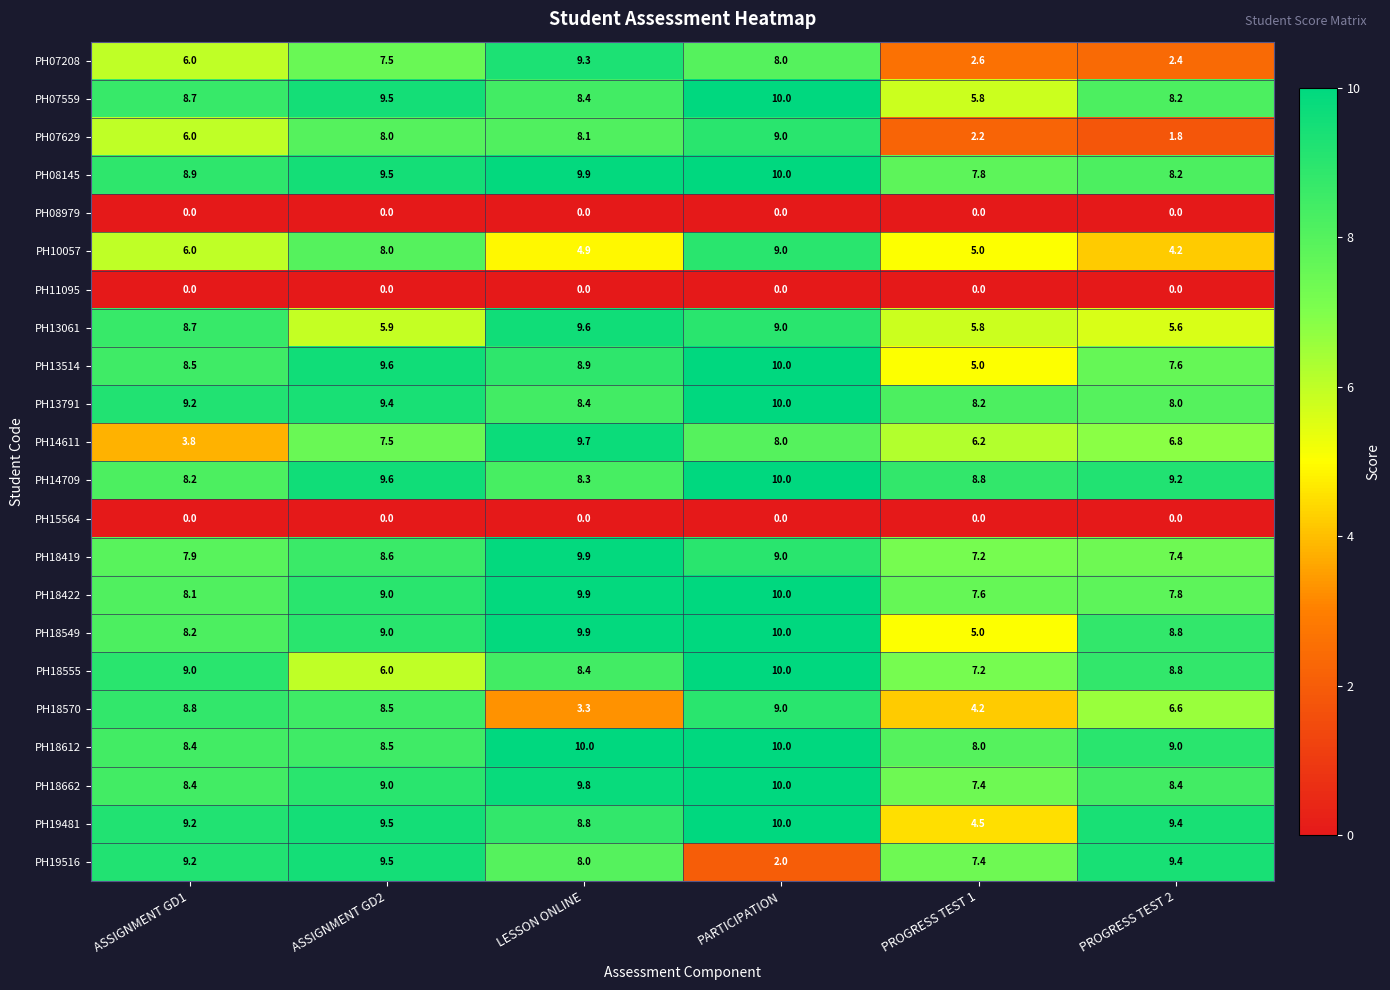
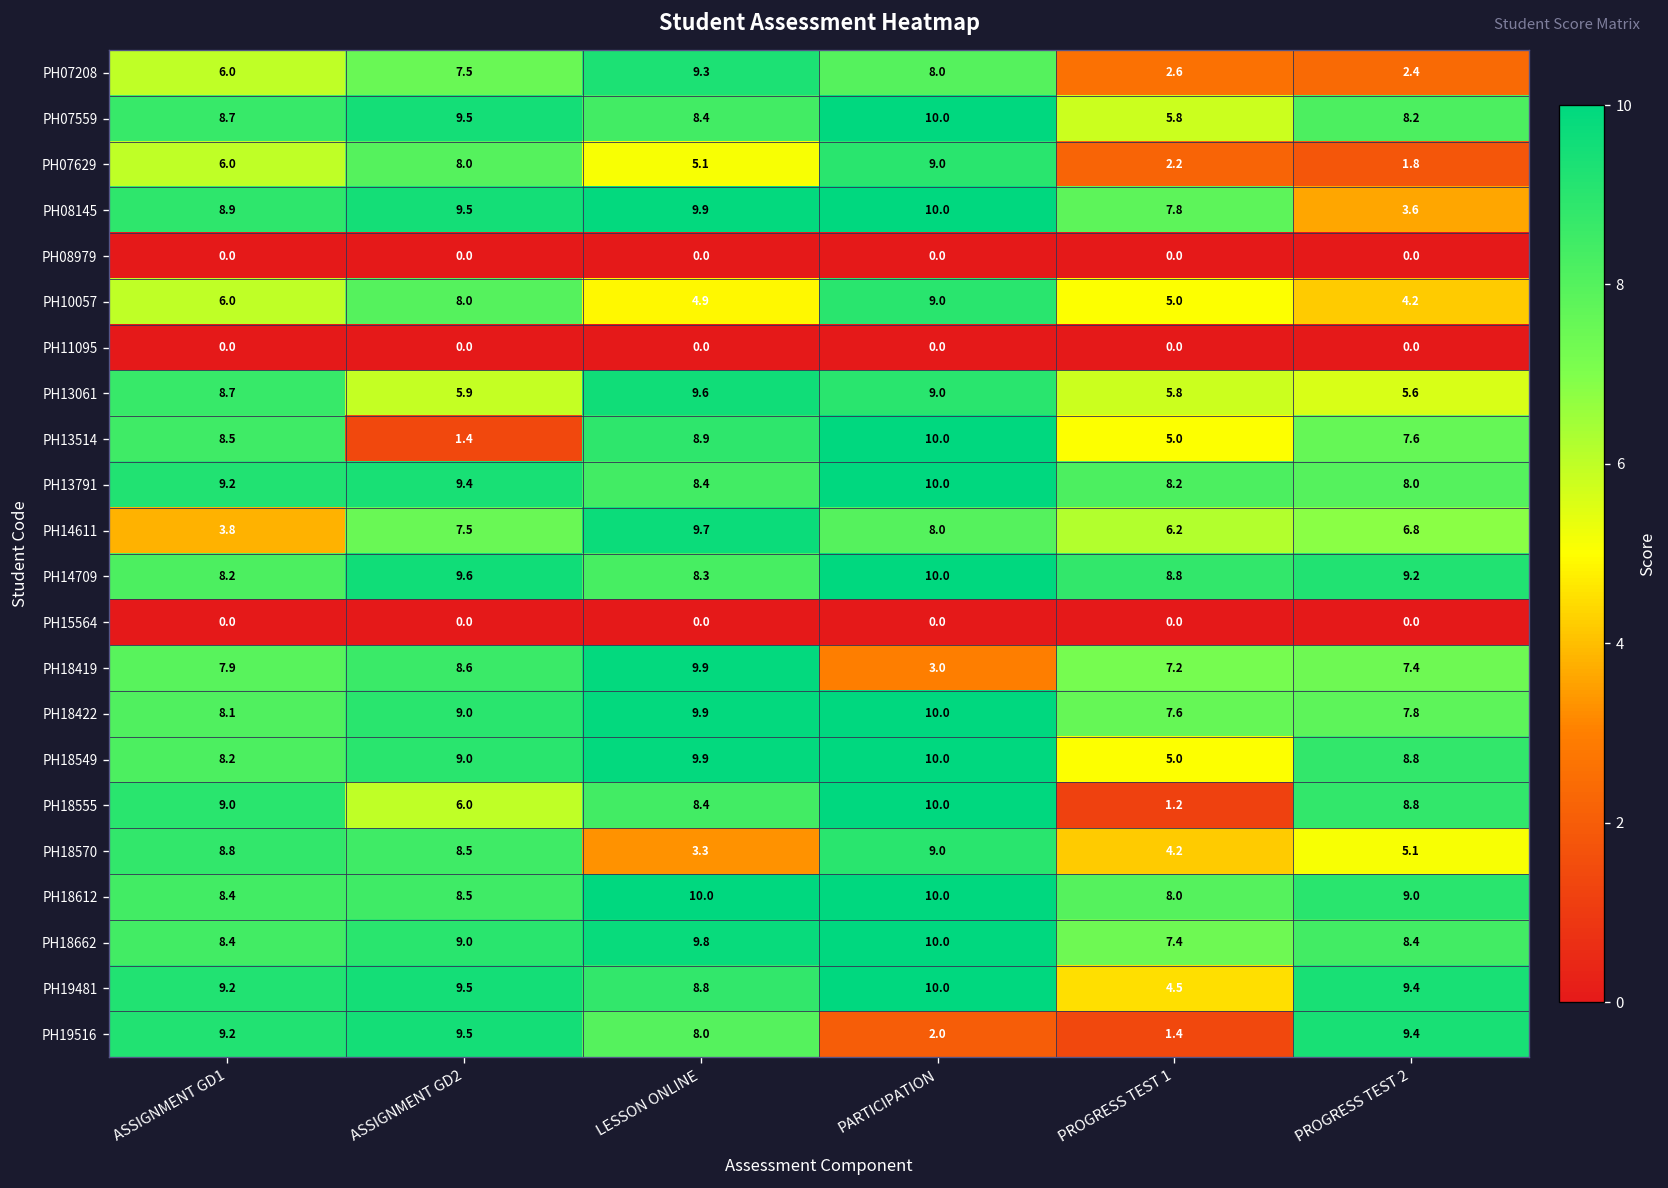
  {
    "PH07208": {
      "ASSIGNMENT GD1": 6.0,
      "ASSIGNMENT GD2": 7.5,
      "LESSON ONLINE": 9.3,
      "PARTICIPATION": 8.0,
      "PROGRESS TEST 1": 2.6,
      "PROGRESS TEST 2": 2.4
    },
    "PH07559": {
      "ASSIGNMENT GD1": 8.7,
      "ASSIGNMENT GD2": 9.5,
      "LESSON ONLINE": 8.4,
      "PARTICIPATION": 10.0,
      "PROGRESS TEST 1": 5.8,
      "PROGRESS TEST 2": 8.2
    },
    "PH07629": {
      "ASSIGNMENT GD1": 6.0,
      "ASSIGNMENT GD2": 8.0,
-     "LESSON ONLINE": 8.1,
+     "LESSON ONLINE": 5.1,
      "PARTICIPATION": 9.0,
      "PROGRESS TEST 1": 2.2,
      "PROGRESS TEST 2": 1.8
    },
    "PH08145": {
      "ASSIGNMENT GD1": 8.9,
      "ASSIGNMENT GD2": 9.5,
      "LESSON ONLINE": 9.9,
      "PARTICIPATION": 10.0,
      "PROGRESS TEST 1": 7.8,
-     "PROGRESS TEST 2": 8.2
+     "PROGRESS TEST 2": 3.6
    },
    "PH08979": {
      "ASSIGNMENT GD1": 0.0,
      "ASSIGNMENT GD2": 0.0,
      "LESSON ONLINE": 0.0,
      "PARTICIPATION": 0.0,
      "PROGRESS TEST 1": 0.0,
      "PROGRESS TEST 2": 0.0
    },
    "PH10057": {
      "ASSIGNMENT GD1": 6.0,
      "ASSIGNMENT GD2": 8.0,
      "LESSON ONLINE": 4.9,
      "PARTICIPATION": 9.0,
      "PROGRESS TEST 1": 5.0,
      "PROGRESS TEST 2": 4.2
    },
    "PH11095": {
      "ASSIGNMENT GD1": 0.0,
      "ASSIGNMENT GD2": 0.0,
      "LESSON ONLINE": 0.0,
      "PARTICIPATION": 0.0,
      "PROGRESS TEST 1": 0.0,
      "PROGRESS TEST 2": 0.0
    },
    "PH13061": {
      "ASSIGNMENT GD1": 8.7,
      "ASSIGNMENT GD2": 5.9,
      "LESSON ONLINE": 9.6,
      "PARTICIPATION": 9.0,
      "PROGRESS TEST 1": 5.8,
      "PROGRESS TEST 2": 5.6
    },
    "PH13514": {
      "ASSIGNMENT GD1": 8.5,
-     "ASSIGNMENT GD2": 9.6,
+     "ASSIGNMENT GD2": 1.4,
      "LESSON ONLINE": 8.9,
      "PARTICIPATION": 10.0,
      "PROGRESS TEST 1": 5.0,
      "PROGRESS TEST 2": 7.6
    },
    "PH13791": {
      "ASSIGNMENT GD1": 9.2,
      "ASSIGNMENT GD2": 9.4,
      "LESSON ONLINE": 8.4,
      "PARTICIPATION": 10.0,
      "PROGRESS TEST 1": 8.2,
      "PROGRESS TEST 2": 8.0
    },
    "PH14611": {
      "ASSIGNMENT GD1": 3.8,
      "ASSIGNMENT GD2": 7.5,
      "LESSON ONLINE": 9.7,
      "PARTICIPATION": 8.0,
      "PROGRESS TEST 1": 6.2,
      "PROGRESS TEST 2": 6.8
    },
    "PH14709": {
      "ASSIGNMENT GD1": 8.2,
      "ASSIGNMENT GD2": 9.6,
      "LESSON ONLINE": 8.3,
      "PARTICIPATION": 10.0,
      "PROGRESS TEST 1": 8.8,
      "PROGRESS TEST 2": 9.2
    },
    "PH15564": {
      "ASSIGNMENT GD1": 0.0,
      "ASSIGNMENT GD2": 0.0,
      "LESSON ONLINE": 0.0,
      "PARTICIPATION": 0.0,
      "PROGRESS TEST 1": 0.0,
      "PROGRESS TEST 2": 0.0
    },
    "PH18419": {
      "ASSIGNMENT GD1": 7.9,
      "ASSIGNMENT GD2": 8.6,
      "LESSON ONLINE": 9.9,
-     "PARTICIPATION": 9.0,
+     "PARTICIPATION": 3.0,
      "PROGRESS TEST 1": 7.2,
      "PROGRESS TEST 2": 7.4
    },
    "PH18422": {
      "ASSIGNMENT GD1": 8.1,
      "ASSIGNMENT GD2": 9.0,
      "LESSON ONLINE": 9.9,
      "PARTICIPATION": 10.0,
      "PROGRESS TEST 1": 7.6,
      "PROGRESS TEST 2": 7.8
    },
    "PH18549": {
      "ASSIGNMENT GD1": 8.2,
      "ASSIGNMENT GD2": 9.0,
      "LESSON ONLINE": 9.9,
      "PARTICIPATION": 10.0,
      "PROGRESS TEST 1": 5.0,
      "PROGRESS TEST 2": 8.8
    },
    "PH18555": {
      "ASSIGNMENT GD1": 9.0,
      "ASSIGNMENT GD2": 6.0,
      "LESSON ONLINE": 8.4,
      "PARTICIPATION": 10.0,
-     "PROGRESS TEST 1": 7.2,
+     "PROGRESS TEST 1": 1.2,
      "PROGRESS TEST 2": 8.8
    },
    "PH18570": {
      "ASSIGNMENT GD1": 8.8,
      "ASSIGNMENT GD2": 8.5,
      "LESSON ONLINE": 3.3,
      "PARTICIPATION": 9.0,
      "PROGRESS TEST 1": 4.2,
-     "PROGRESS TEST 2": 6.6
+     "PROGRESS TEST 2": 5.1
    },
    "PH18612": {
      "ASSIGNMENT GD1": 8.4,
      "ASSIGNMENT GD2": 8.5,
      "LESSON ONLINE": 10.0,
      "PARTICIPATION": 10.0,
      "PROGRESS TEST 1": 8.0,
      "PROGRESS TEST 2": 9.0
    },
    "PH18662": {
      "ASSIGNMENT GD1": 8.4,
      "ASSIGNMENT GD2": 9.0,
      "LESSON ONLINE": 9.8,
      "PARTICIPATION": 10.0,
      "PROGRESS TEST 1": 7.4,
      "PROGRESS TEST 2": 8.4
    },
    "PH19481": {
      "ASSIGNMENT GD1": 9.2,
      "ASSIGNMENT GD2": 9.5,
      "LESSON ONLINE": 8.8,
      "PARTICIPATION": 10.0,
      "PROGRESS TEST 1": 4.5,
      "PROGRESS TEST 2": 9.4
    },
    "PH19516": {
      "ASSIGNMENT GD1": 9.2,
      "ASSIGNMENT GD2": 9.5,
      "LESSON ONLINE": 8.0,
      "PARTICIPATION": 2.0,
-     "PROGRESS TEST 1": 7.4,
+     "PROGRESS TEST 1": 1.4,
      "PROGRESS TEST 2": 9.4
    }
  }
